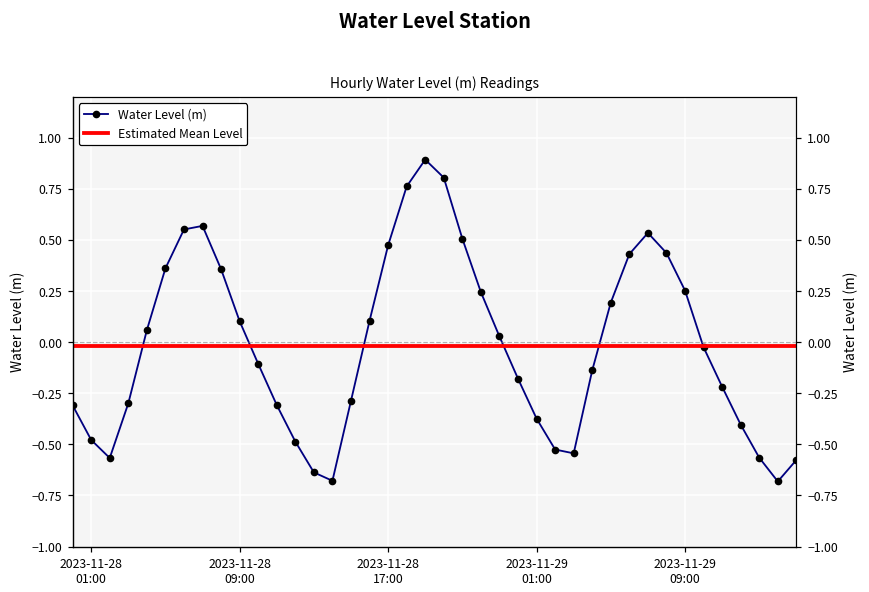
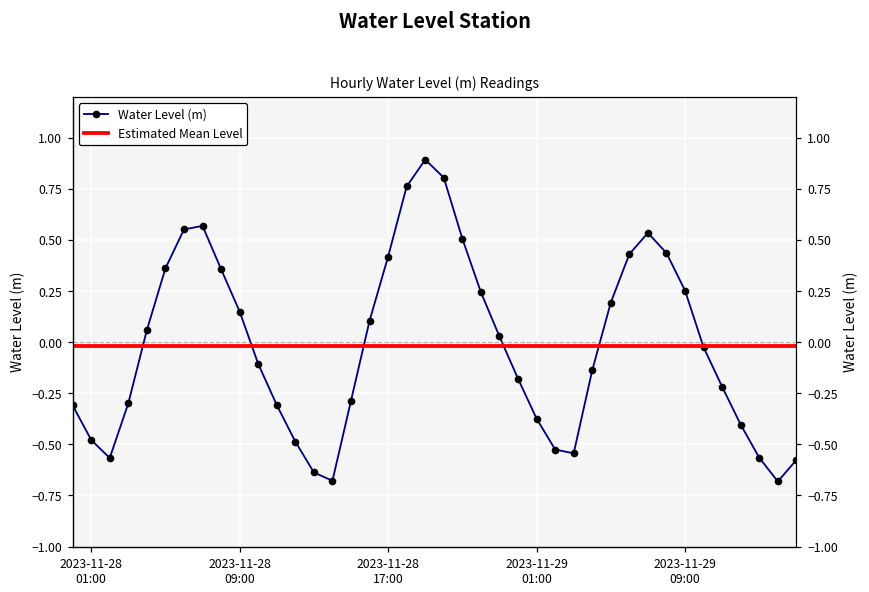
  {
    "2023-11-28 01:00": -0.48,
-   "2023-11-28 09:00": 0.10,
-   "2023-11-28 17:00": 0.47,
+   "2023-11-28 09:00": 0.15,
+   "2023-11-28 17:00": 0.42,
    "2023-11-29 01:00": -0.37,
    "2023-11-29 09:00": 0.25
  }
